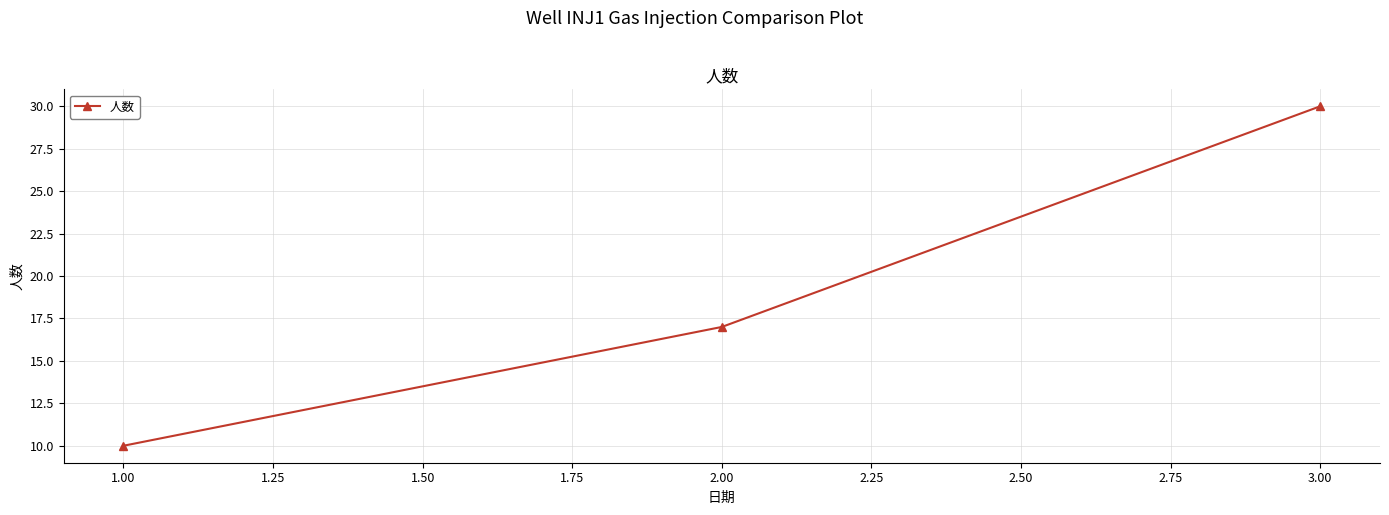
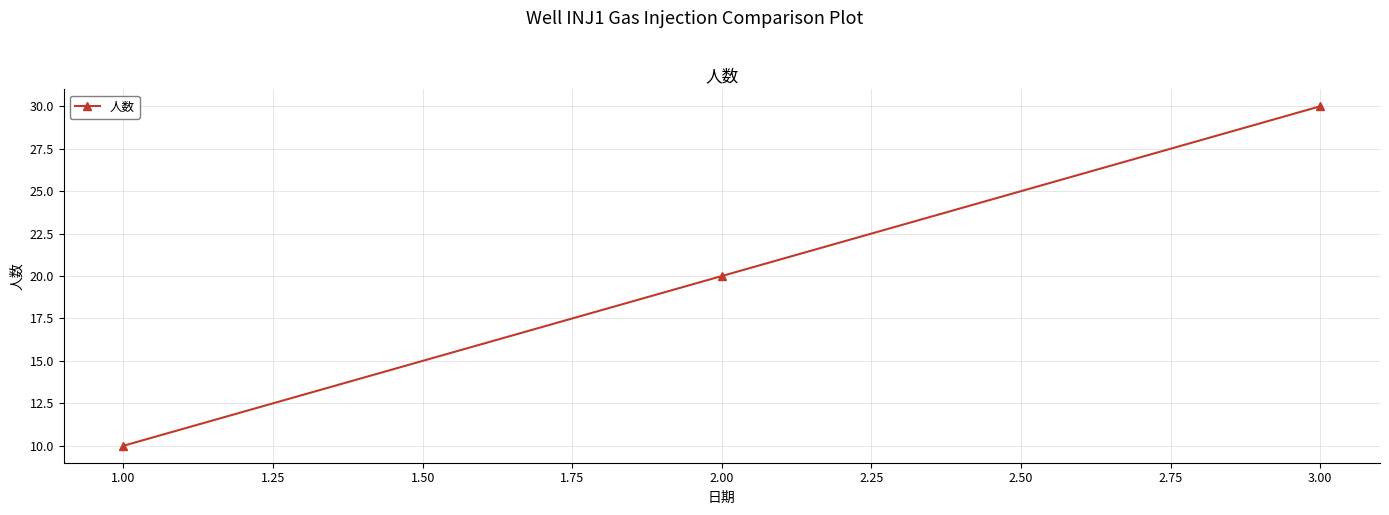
  {
    "1.00": 10,
-   "2.00": 17,
+   "2.00": 20,
    "3.00": 30
  }
